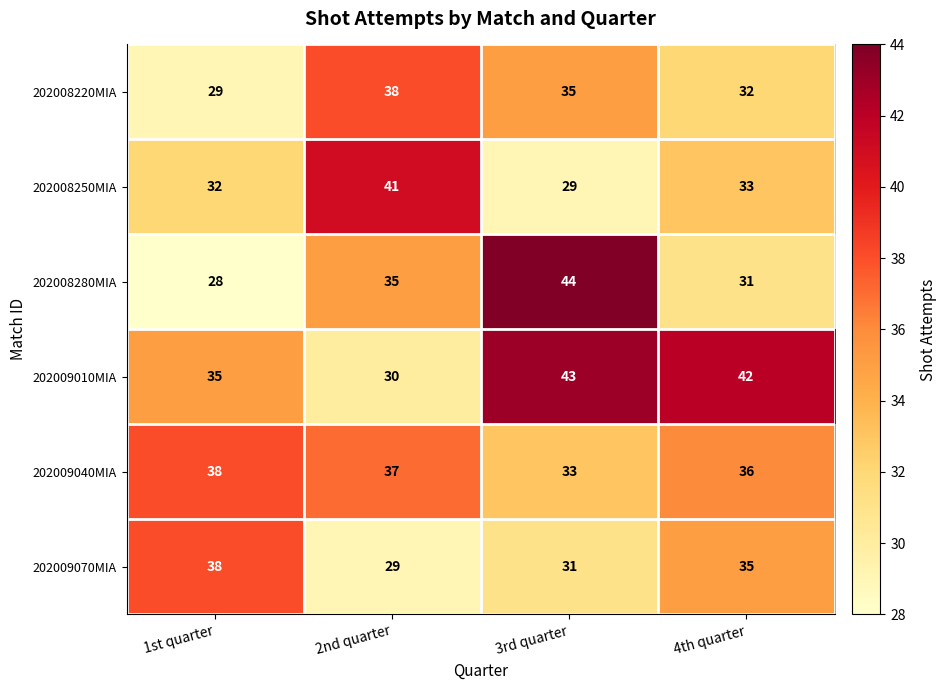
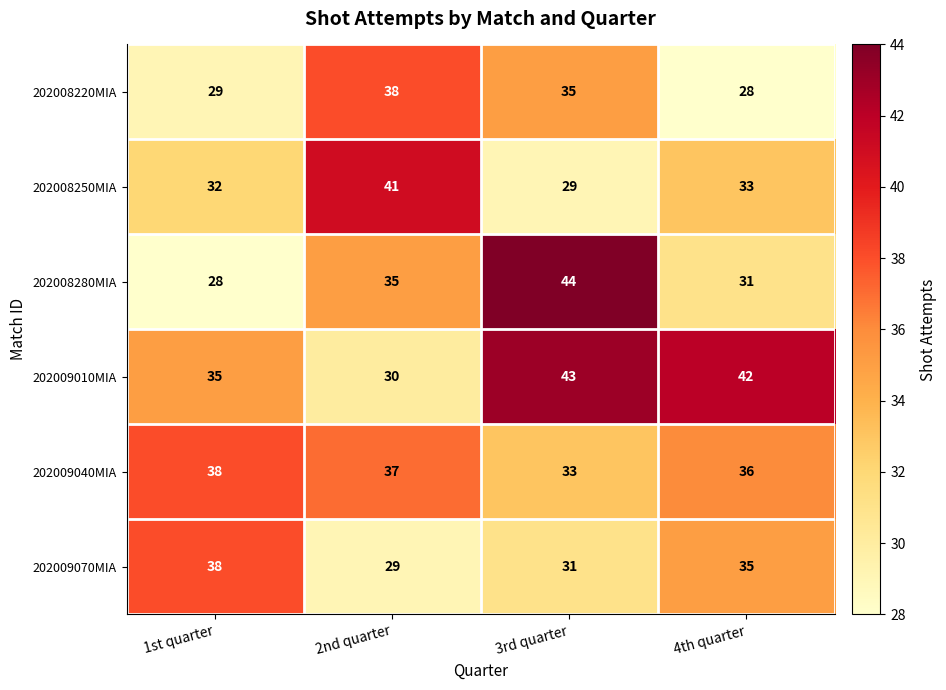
  {
    "202008220MIA": {
      "1st quarter": 29,
      "2nd quarter": 38,
      "3rd quarter": 35,
-     "4th quarter": 32
+     "4th quarter": 28
    },
    "202008250MIA": {
      "1st quarter": 32,
      "2nd quarter": 41,
      "3rd quarter": 29,
      "4th quarter": 33
    },
    "202008280MIA": {
      "1st quarter": 28,
      "2nd quarter": 35,
      "3rd quarter": 44,
      "4th quarter": 31
    },
    "202009010MIA": {
      "1st quarter": 35,
      "2nd quarter": 30,
      "3rd quarter": 43,
      "4th quarter": 42
    },
    "202009040MIA": {
      "1st quarter": 38,
      "2nd quarter": 37,
      "3rd quarter": 33,
      "4th quarter": 36
    },
    "202009070MIA": {
      "1st quarter": 38,
      "2nd quarter": 29,
      "3rd quarter": 31,
      "4th quarter": 35
    }
  }
